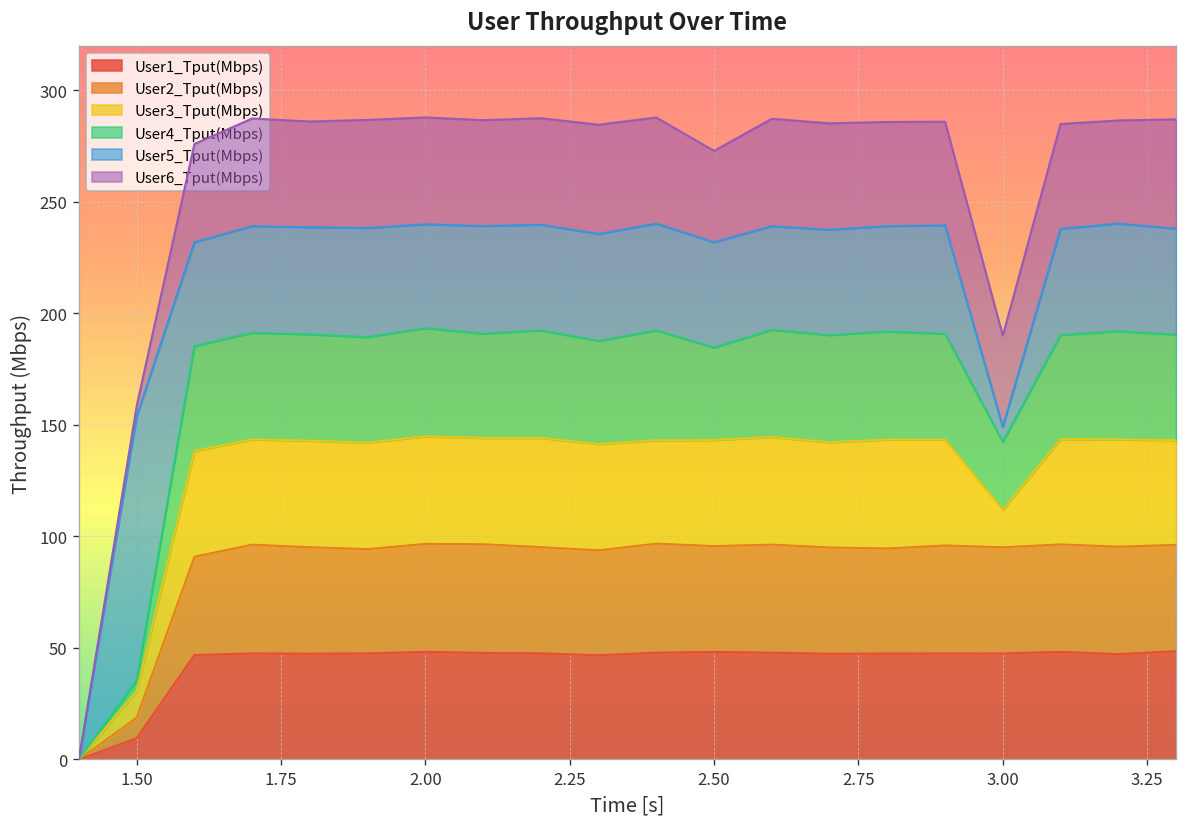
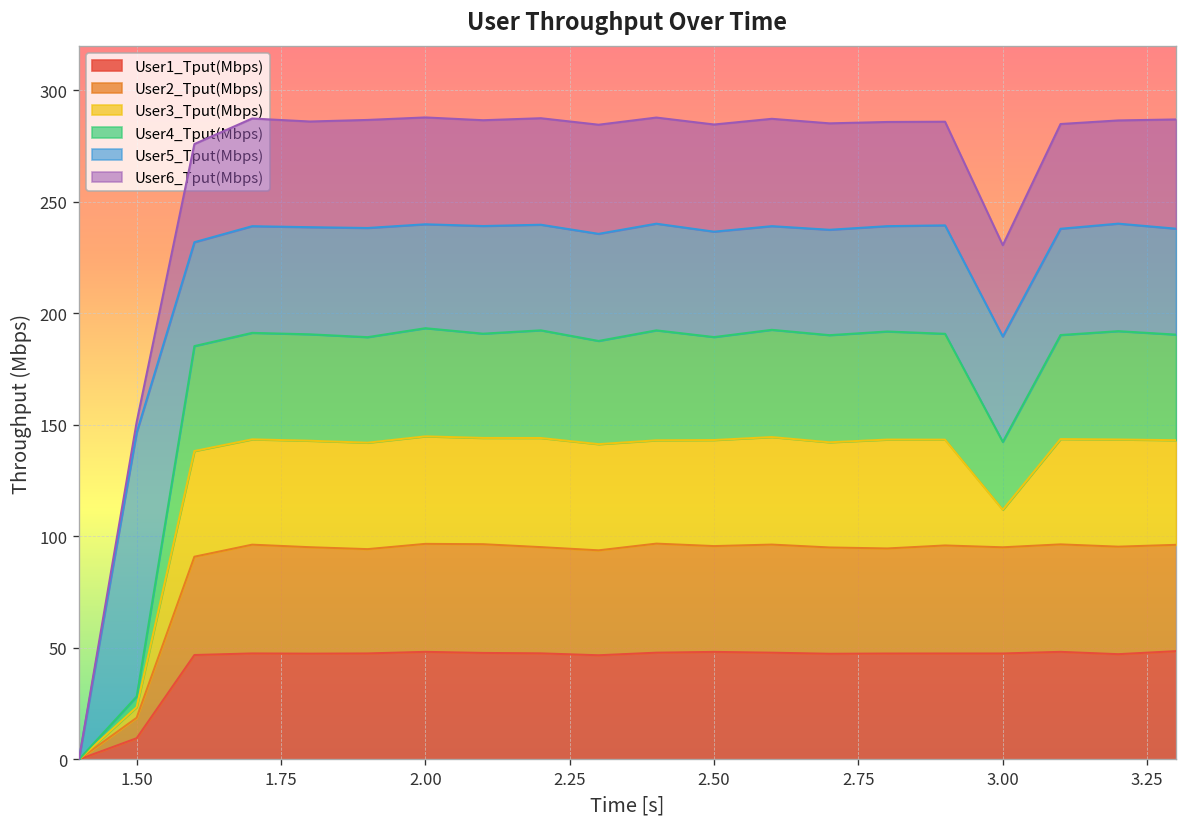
  {
    "User3_Tput(Mbps)": {
-     "1.50": 12,
+     "1.50": 5,
      "2.00": 48,
      "2.50": 48,
      "3.00": 17
    },
    "User4_Tput(Mbps)": {
      "1.50": 5,
      "2.00": 48,
-     "2.50": 41,
+     "2.50": 46,
      "3.00": 30
    },
    "User5_Tput(Mbps)": {
      "1.50": 118,
      "2.00": 47,
      "2.50": 47,
-     "3.00": 7
+     "3.00": 47
    },
    "User6_Tput(Mbps)": {
      "1.50": 5,
      "2.00": 48,
-     "2.50": 41,
+     "2.50": 48,
      "3.00": 41
    }
  }
